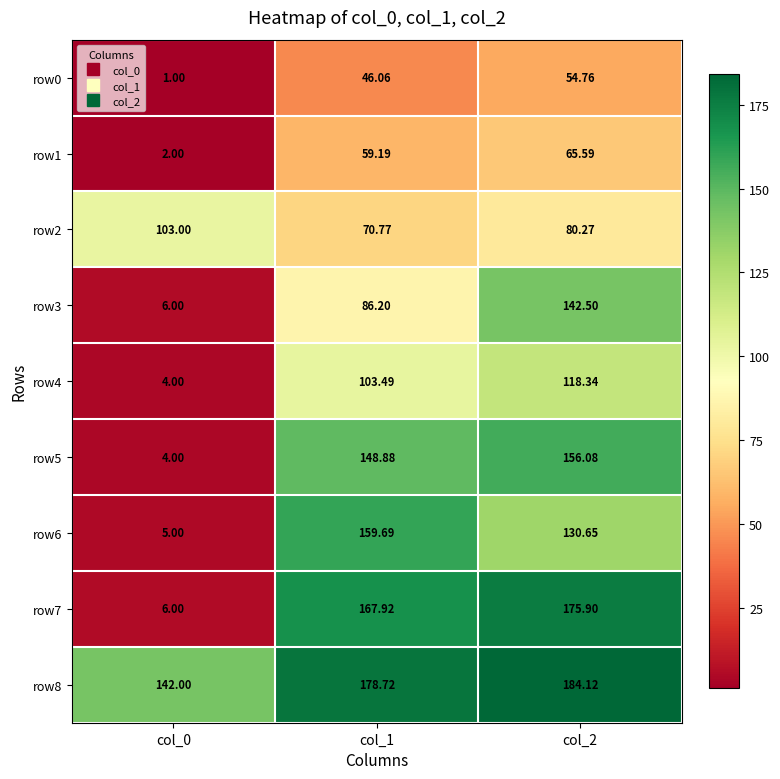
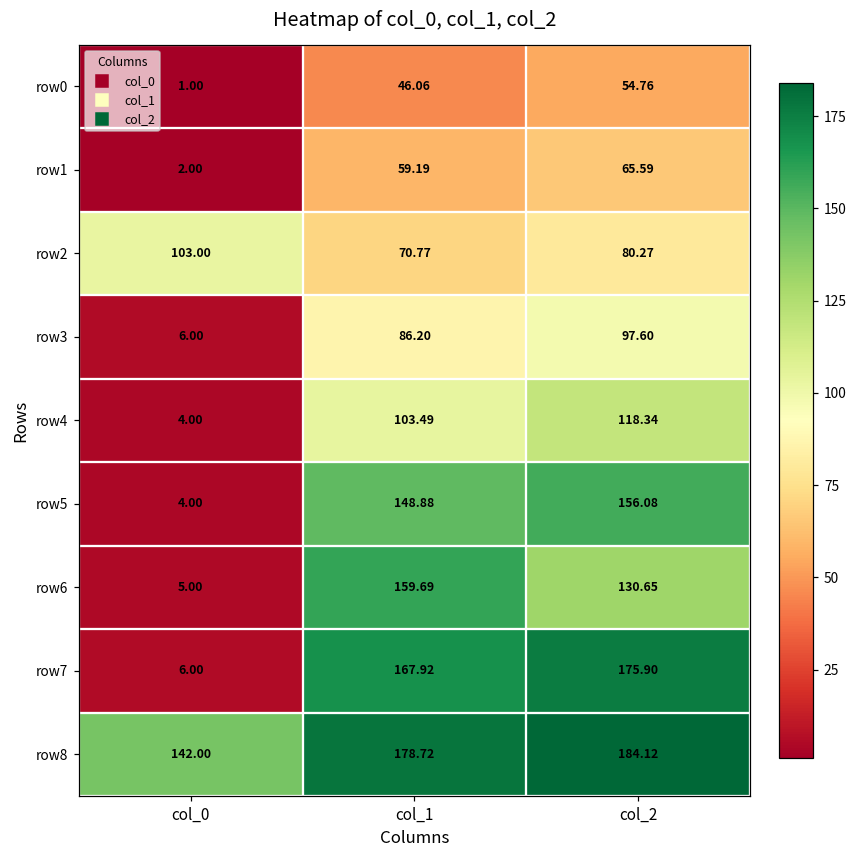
  {
    "row0": {
      "col_0": 1.00,
      "col_1": 46.06,
      "col_2": 54.76
    },
    "row1": {
      "col_0": 2.00,
      "col_1": 59.19,
      "col_2": 65.59
    },
    "row2": {
      "col_0": 103.00,
      "col_1": 70.77,
      "col_2": 80.27
    },
    "row3": {
      "col_0": 6.00,
      "col_1": 86.20,
-     "col_2": 142.50
+     "col_2": 97.60
    },
    "row4": {
      "col_0": 4.00,
      "col_1": 103.49,
      "col_2": 118.34
    },
    "row5": {
      "col_0": 4.00,
      "col_1": 148.88,
      "col_2": 156.08
    },
    "row6": {
      "col_0": 5.00,
      "col_1": 159.69,
      "col_2": 130.65
    },
    "row7": {
      "col_0": 6.00,
      "col_1": 167.92,
      "col_2": 175.90
    },
    "row8": {
      "col_0": 142.00,
      "col_1": 178.72,
      "col_2": 184.12
    }
  }
